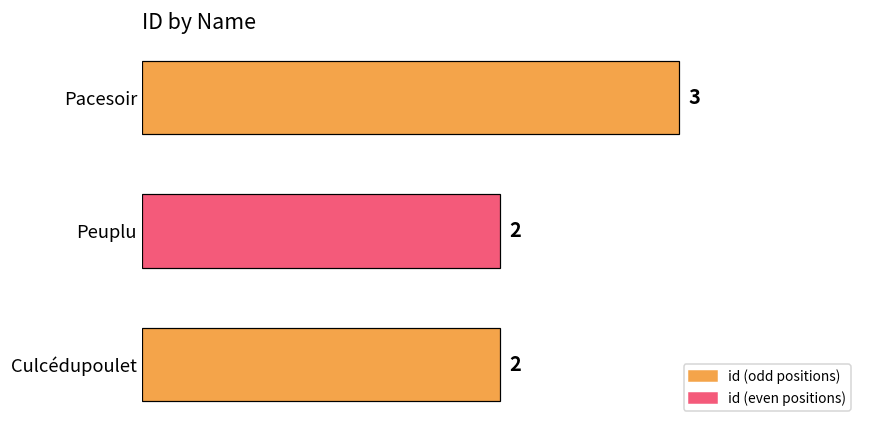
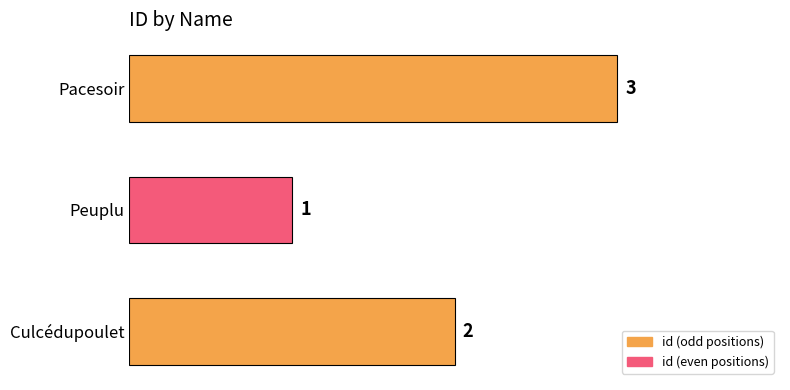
  {
    "Pacesoir": 3,
-   "Peuplu": 2,
+   "Peuplu": 1,
    "Culcédupoulet": 2
  }
